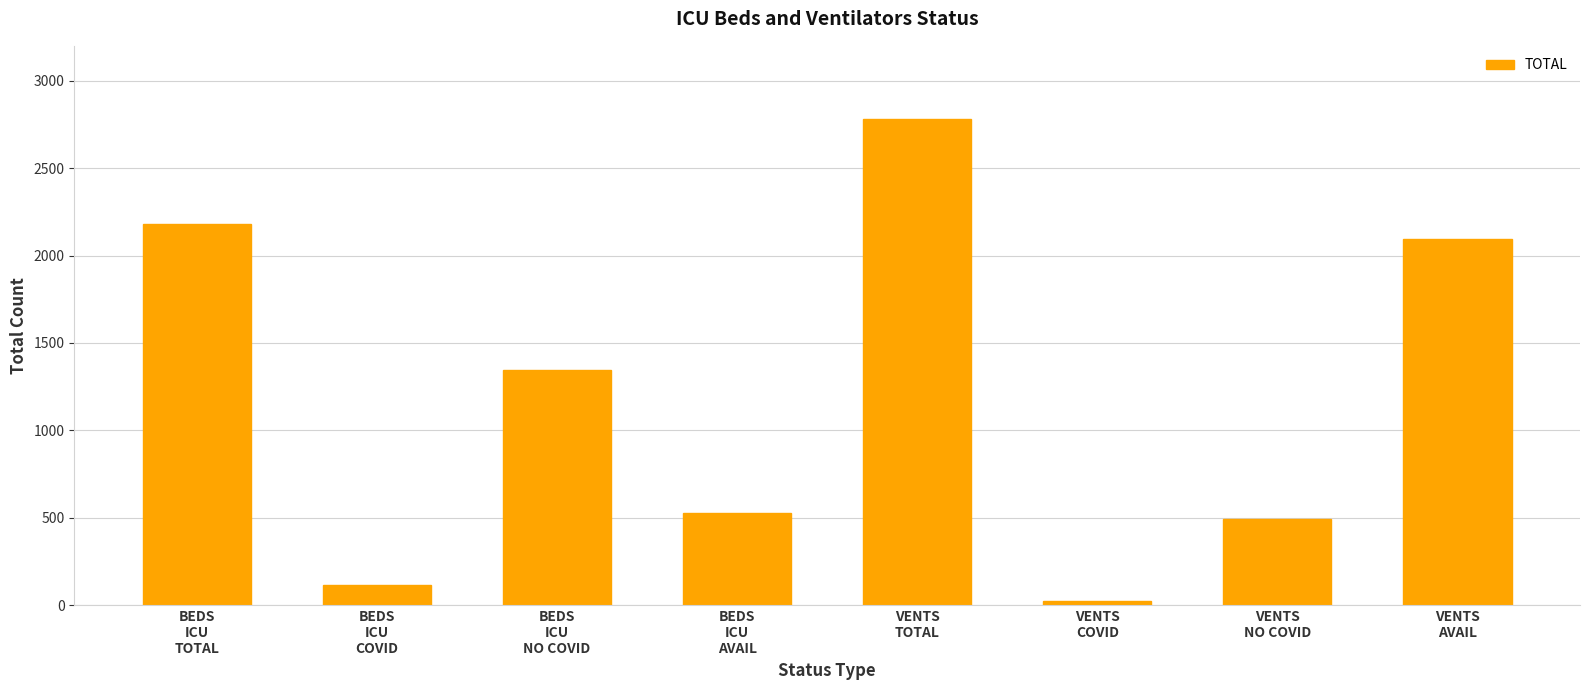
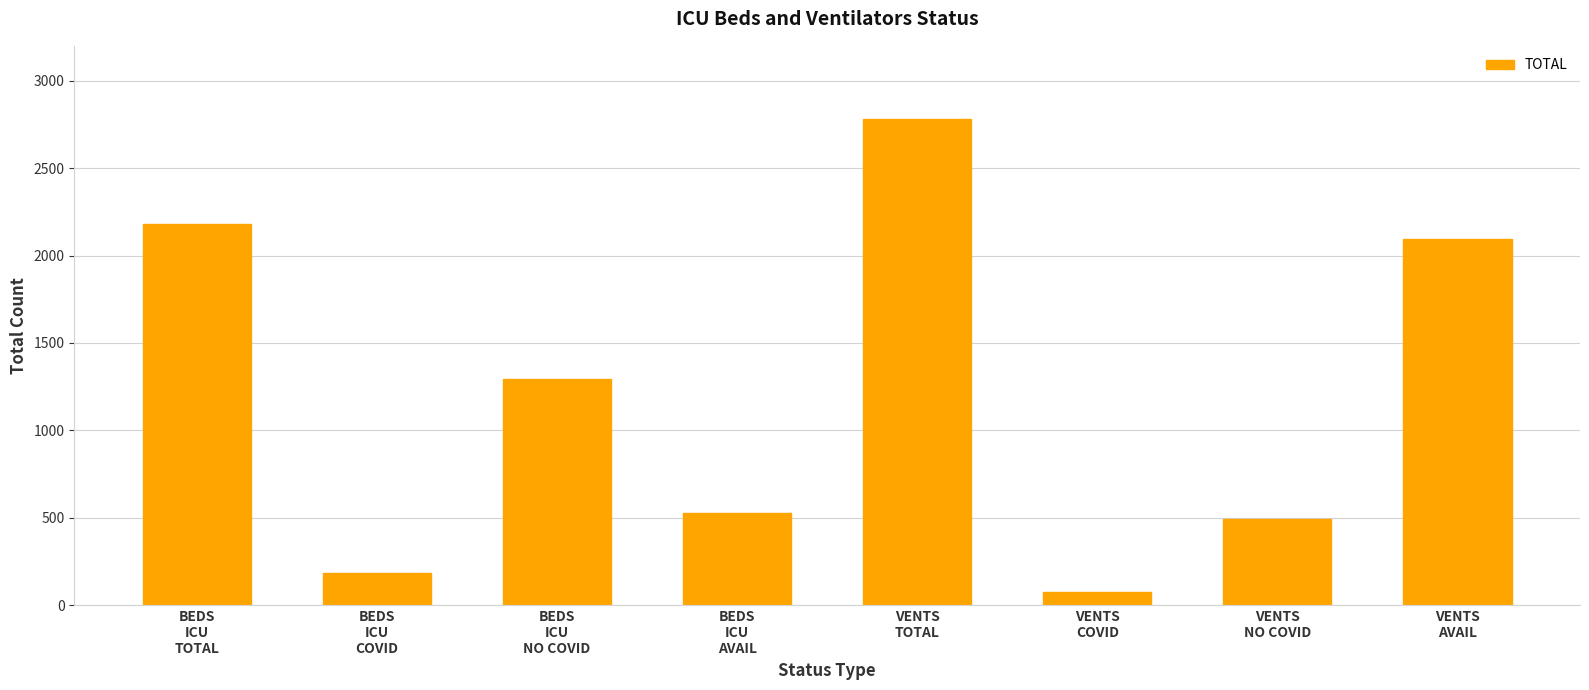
  {
    "BEDS ICU TOTAL": 2180,
-   "BEDS ICU COVID": 110,
-   "BEDS ICU NO COVID": 1350,
+   "BEDS ICU COVID": 190,
+   "BEDS ICU NO COVID": 1290,
    "BEDS ICU AVAIL": 530,
    "VENTS TOTAL": 2780,
-   "VENTS COVID": 20,
+   "VENTS COVID": 80,
    "VENTS NO COVID": 490,
    "VENTS AVAIL": 2100
  }
